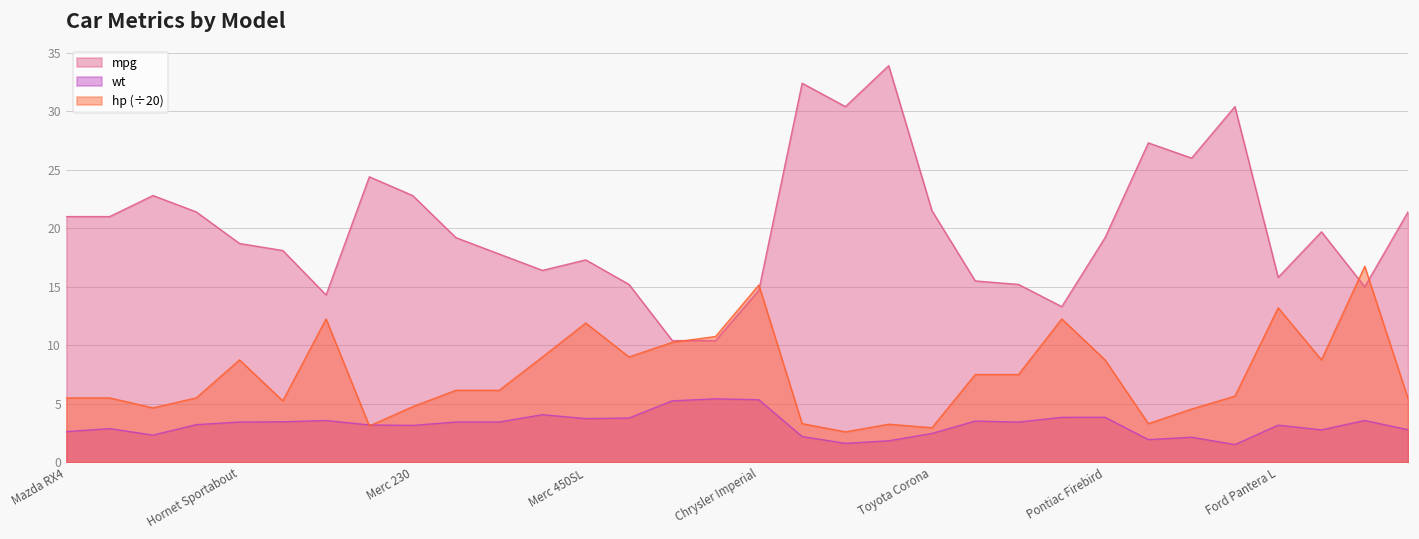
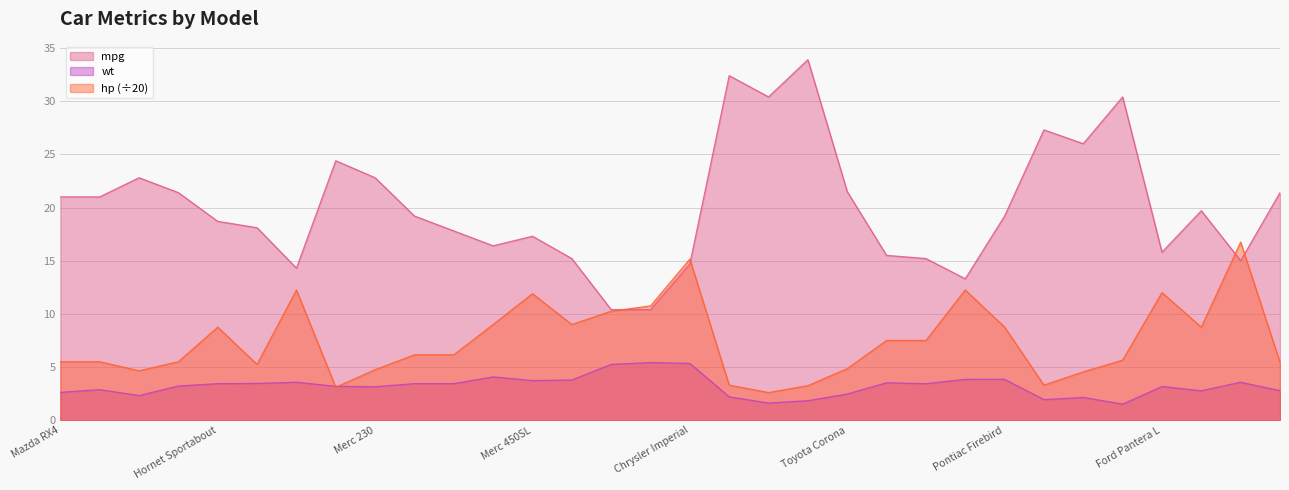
  {
    "hp (÷20)": {
      "Mazda RX4": 5.5,
      "Hornet Sportabout": 8.8,
      "Merc 230": 4.8,
      "Merc 450SL": 11.9,
      "Chrysler Imperial": 15.2,
-     "Toyota Corona": 3.0,
+     "Toyota Corona": 4.9,
      "Pontiac Firebird": 8.8,
-     "Ford Pantera L": 13.2
+     "Ford Pantera L": 12.0
    }
  }
